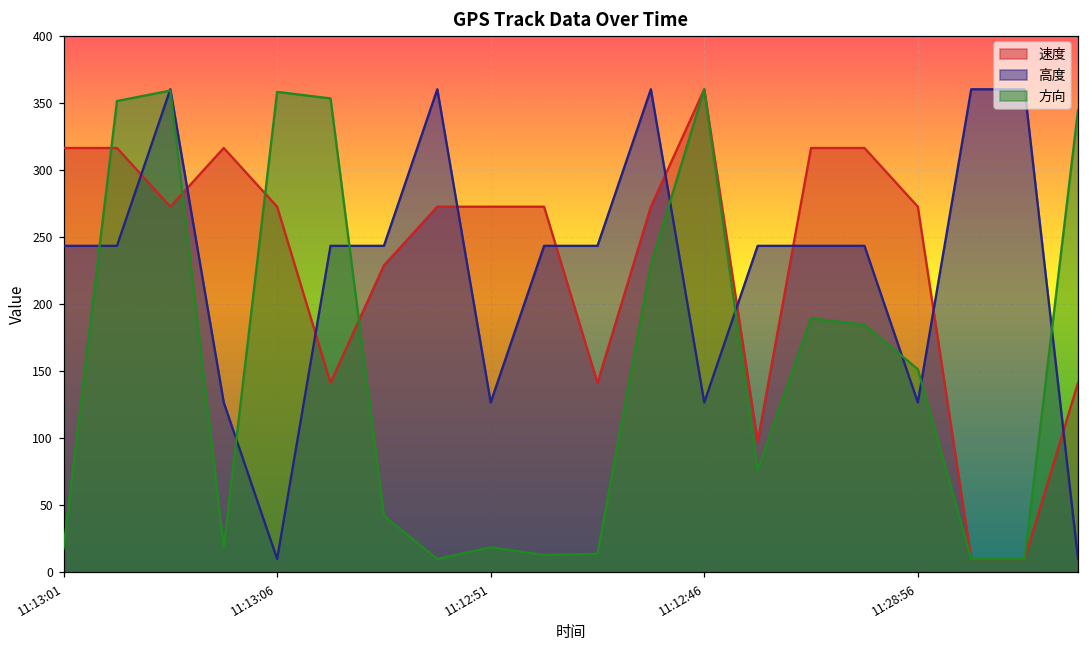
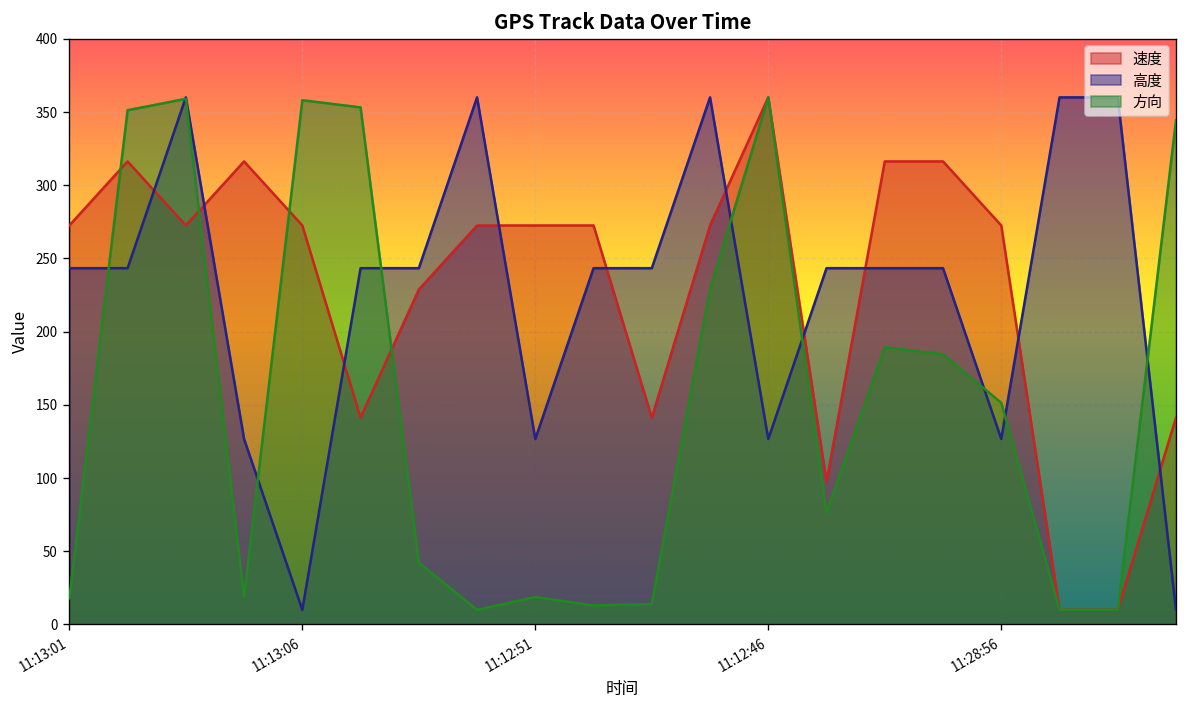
  {
    "速度": {
-     "11:13:01": 316,
+     "11:13:01": 272,
      "11:13:06": 272,
      "11:12:51": 272,
      "11:28:56": 272
    },
    "高度": {
      "11:13:01": 243,
      "11:13:06": 10,
      "11:12:51": 127,
      "11:12:46": 127,
      "11:28:56": 127
    },
    "方向": {
      "11:13:01": 18,
      "11:13:06": 358,
      "11:12:51": 19,
      "11:28:56": 151
    }
  }
